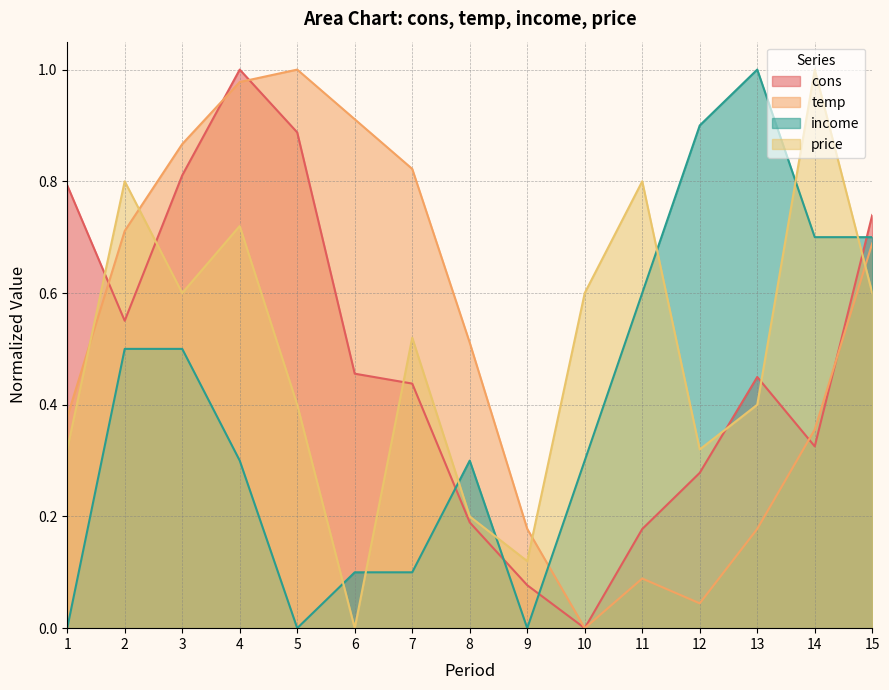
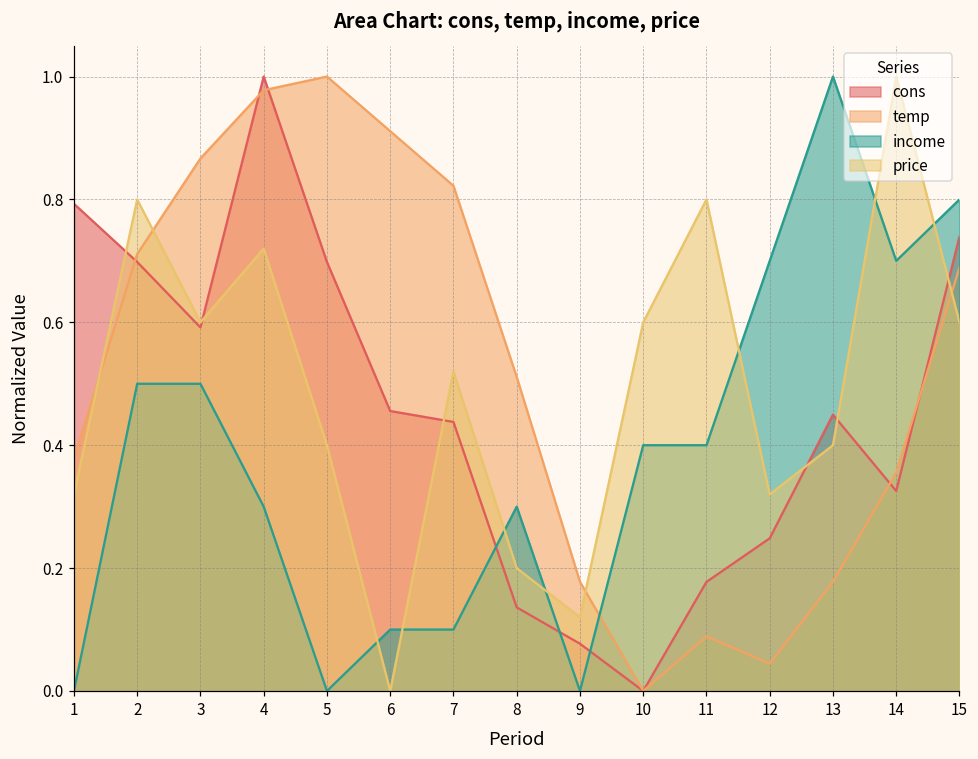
  {
    "cons": {
      "1": 0.79,
-     "2": 0.55,
-     "3": 0.81,
+     "2": 0.70,
+     "3": 0.59,
      "4": 1.00,
-     "5": 0.89,
+     "5": 0.70,
      "6": 0.46,
      "7": 0.44,
-     "8": 0.19,
+     "8": 0.14,
      "9": 0.08,
      "11": 0.18,
-     "12": 0.28,
+     "12": 0.25,
      "13": 0.45,
      "14": 0.33,
      "15": 0.74
    },
    "income": {
      "1": 0.00,
      "2": 0.50,
      "3": 0.50,
      "4": 0.30,
      "5": 0.00,
      "6": 0.10,
      "7": 0.10,
      "8": 0.30,
      "9": 0.00,
-     "10": 0.30,
-     "11": 0.60,
-     "12": 0.90,
+     "10": 0.40,
+     "11": 0.40,
+     "12": 0.70,
      "13": 1.00,
      "14": 0.70,
-     "15": 0.70
+     "15": 0.80
    }
  }
